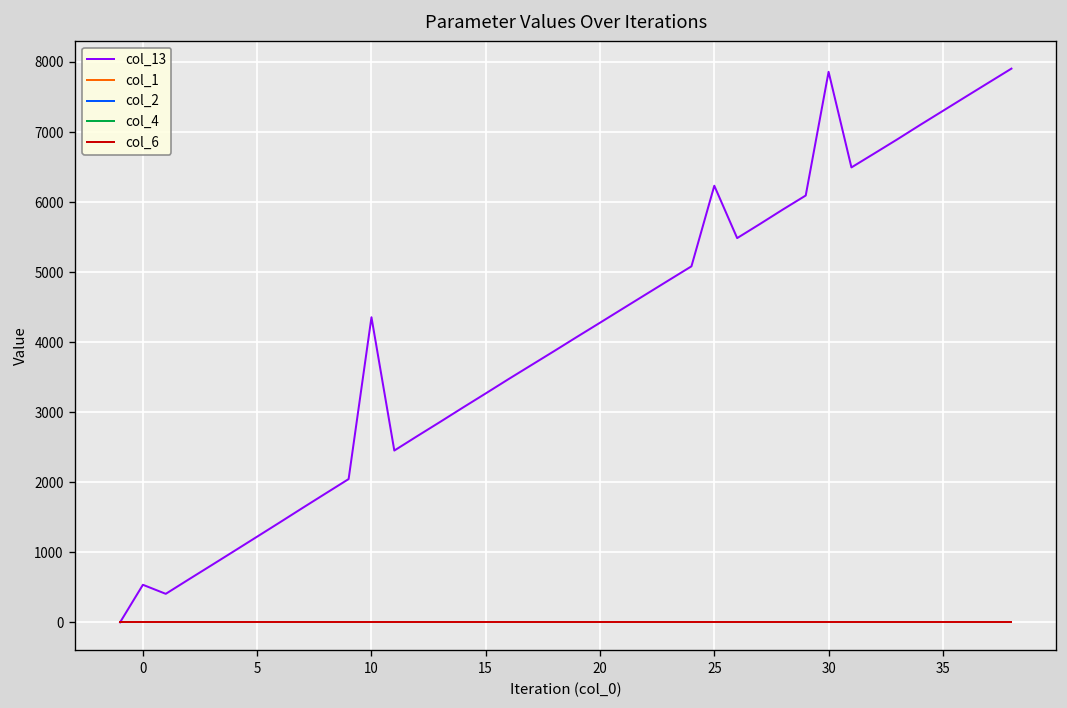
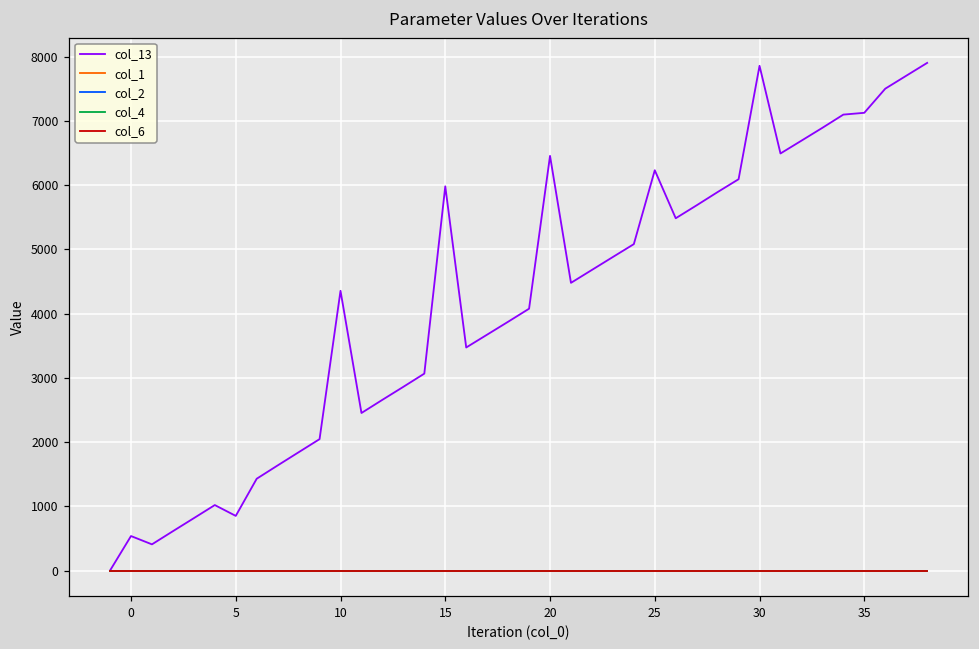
  {
    "col_13": {
      "0": 500,
-     "5": 1200,
+     "5": 900,
      "10": 4400,
-     "15": 3300,
-     "20": 4300,
+     "15": 6000,
+     "20": 6500,
      "25": 6200,
      "30": 7900,
-     "35": 7300
+     "35": 7100
    },
    "col_6": {
      "0": 0,
      "5": 0,
      "10": 0,
      "15": 0,
      "20": 0,
      "25": 0,
      "30": 0,
      "35": 0
    }
  }
